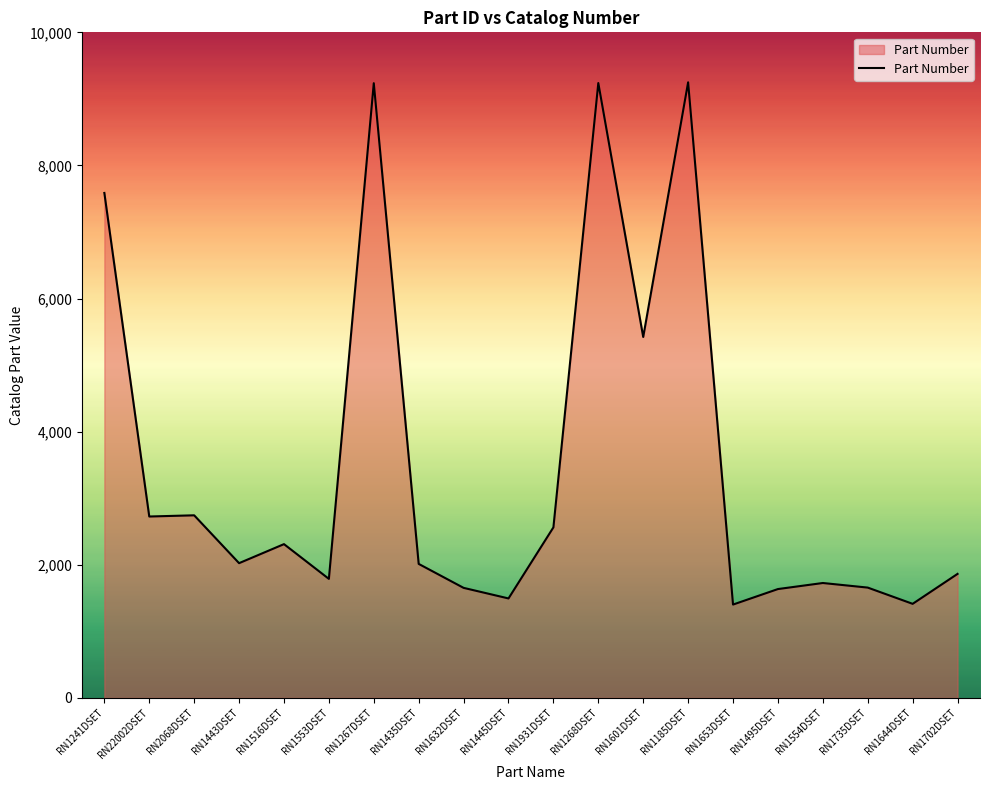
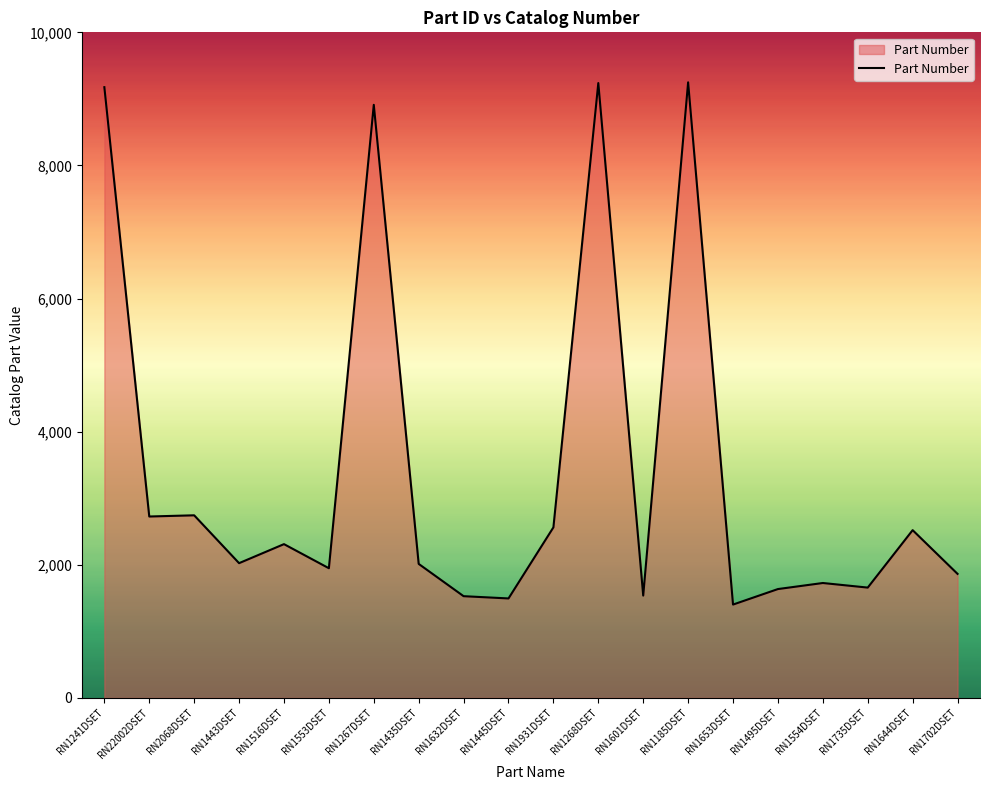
  {
-   "RN1241DSET": "7,600",
+   "RN1241DSET": "9,200",
    "RN22002DSET": "2,700",
    "RN2068DSET": "2,700",
    "RN1443DSET": "2,000",
    "RN1516DSET": "2,300",
-   "RN1553DSET": "1,800",
-   "RN1267DSET": "9,200",
+   "RN1553DSET": "1,900",
+   "RN1267DSET": "8,900",
    "RN1435DSET": "2,000",
-   "RN1632DSET": "1,700",
+   "RN1632DSET": "1,500",
    "RN1445DSET": "1,500",
    "RN1931DSET": "2,600",
    "RN1268DSET": "9,200",
-   "RN1601DSET": "5,400",
+   "RN1601DSET": "1,500",
    "RN1185DSET": "9,200",
    "RN1653DSET": "1,400",
    "RN1495DSET": "1,600",
    "RN1554DSET": "1,700",
    "RN1735DSET": "1,700",
-   "RN1644DSET": "1,400",
+   "RN1644DSET": "2,500",
    "RN1702DSET": "1,900"
  }
